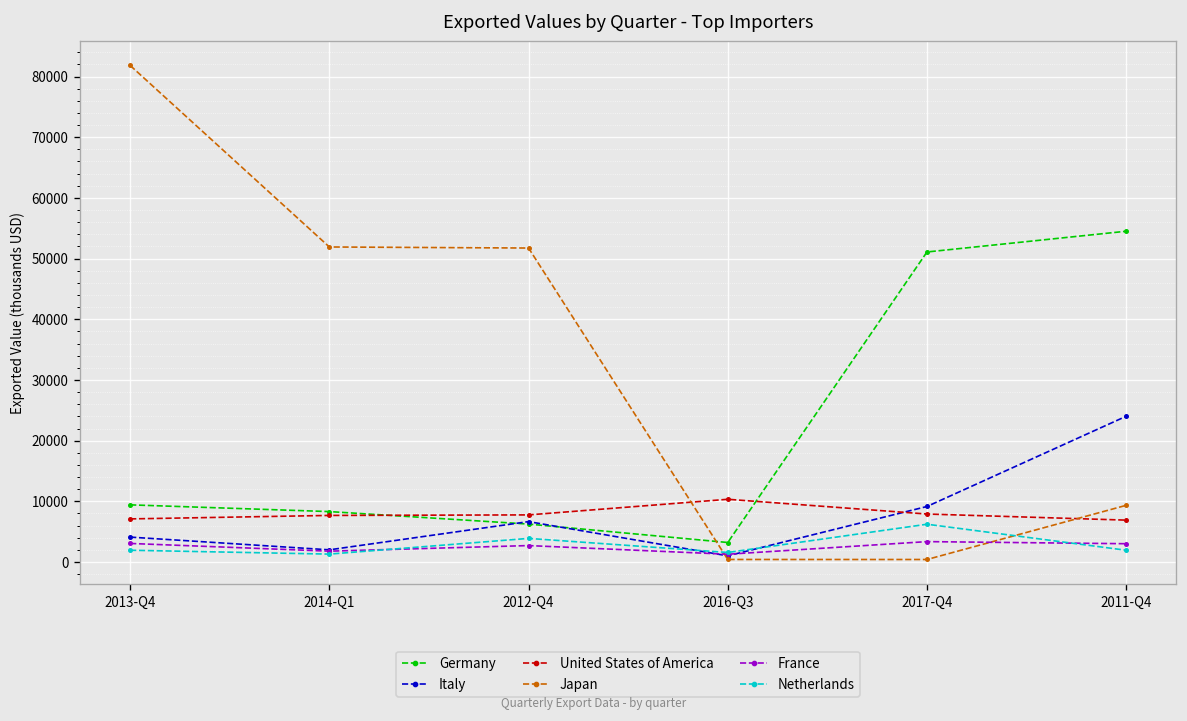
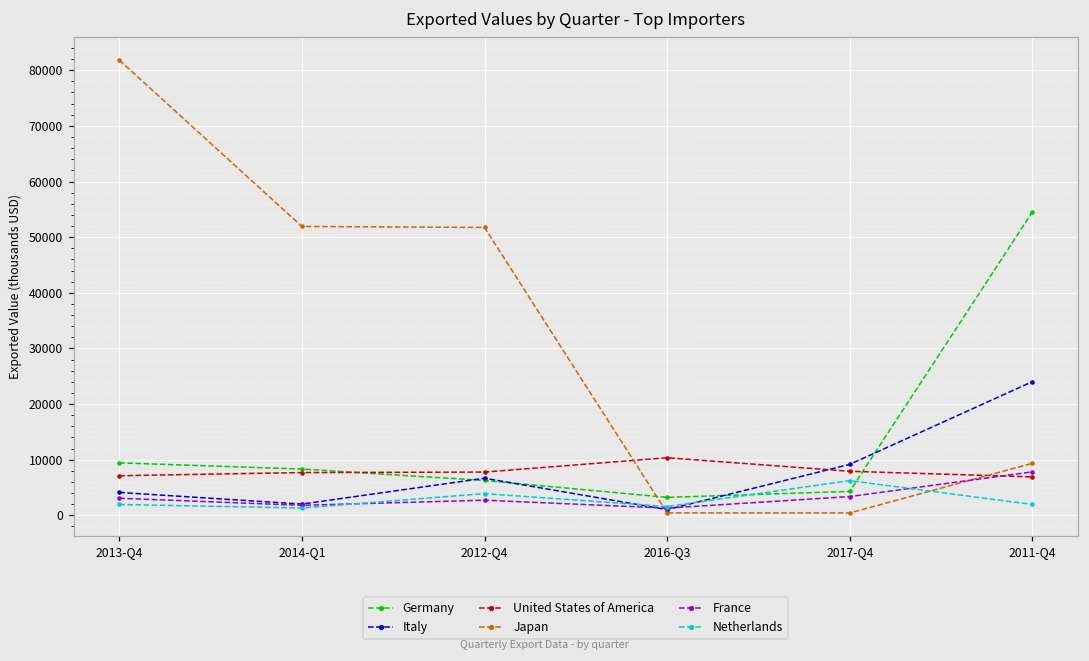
  {
    "Germany": {
      "2013-Q4": 9000,
      "2014-Q1": 8000,
      "2016-Q3": 3000,
-     "2017-Q4": 51000,
+     "2017-Q4": 4000,
      "2011-Q4": 55000
    },
    "Italy": {
      "2013-Q4": 4000,
      "2017-Q4": 9000,
      "2011-Q4": 24000
    },
    "United States of America": {
      "2013-Q4": 7000,
      "2014-Q1": 8000,
      "2012-Q4": 8000,
      "2016-Q3": 10000,
      "2017-Q4": 8000,
      "2011-Q4": 7000
    },
    "Japan": {
      "2013-Q4": 82000,
      "2014-Q1": 52000,
      "2012-Q4": 52000,
      "2016-Q3": 0,
      "2017-Q4": 0,
      "2011-Q4": 9000
    },
    "France": {
      "2013-Q4": 3000,
      "2012-Q4": 3000,
      "2017-Q4": 3000,
-     "2011-Q4": 3000
+     "2011-Q4": 8000
    },
    "Netherlands": {
      "2013-Q4": 2000,
      "2012-Q4": 4000,
      "2017-Q4": 6000,
      "2011-Q4": 2000
    }
  }
